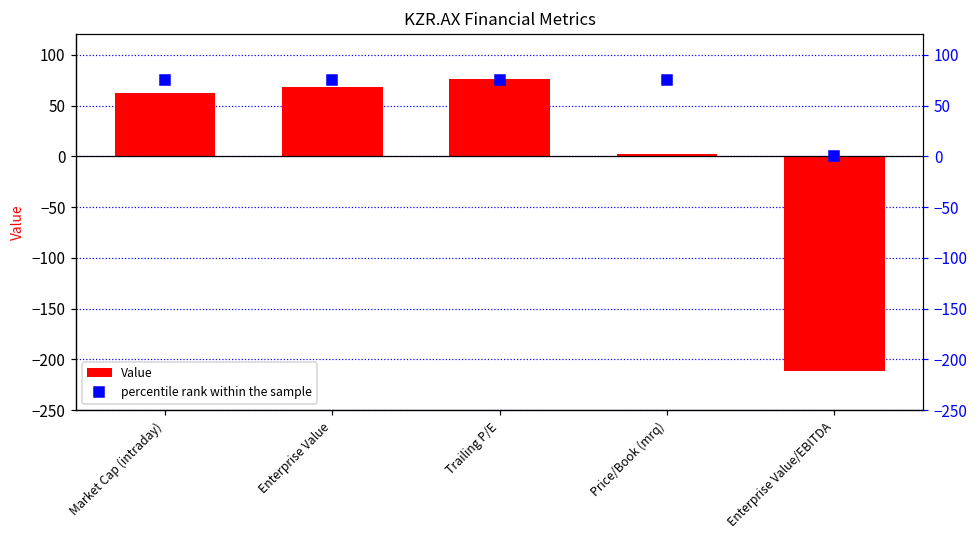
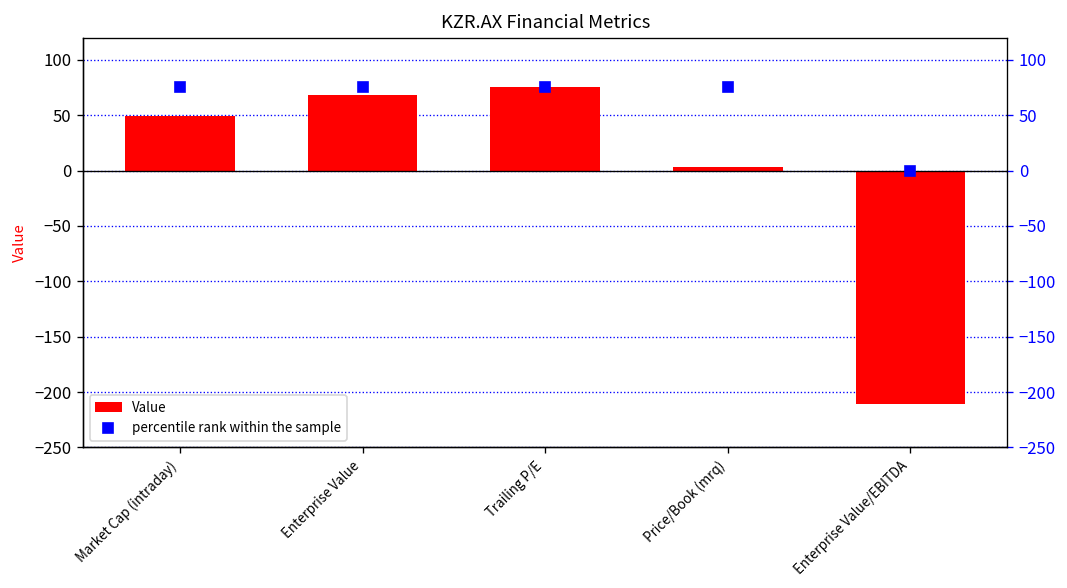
  {
    "Value": {
-     "Market Cap (intraday)": 60,
+     "Market Cap (intraday)": 50,
      "Enterprise Value": 70,
      "Trailing P/E": 80,
      "Price/Book (mrq)": 0,
      "Enterprise Value/EBITDA": -210
    },
    "percentile rank within the sample": {
      "Market Cap (intraday)": 80,
      "Enterprise Value": 80,
      "Trailing P/E": 80,
      "Price/Book (mrq)": 80,
      "Enterprise Value/EBITDA": 0
    }
  }
